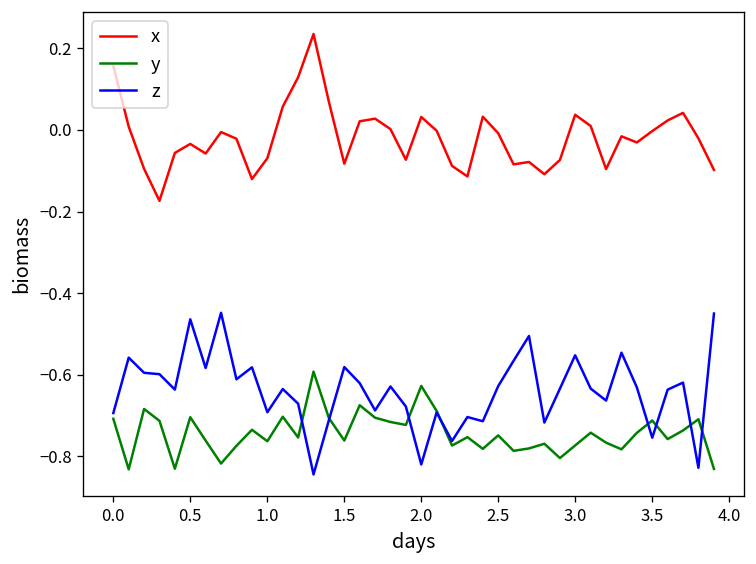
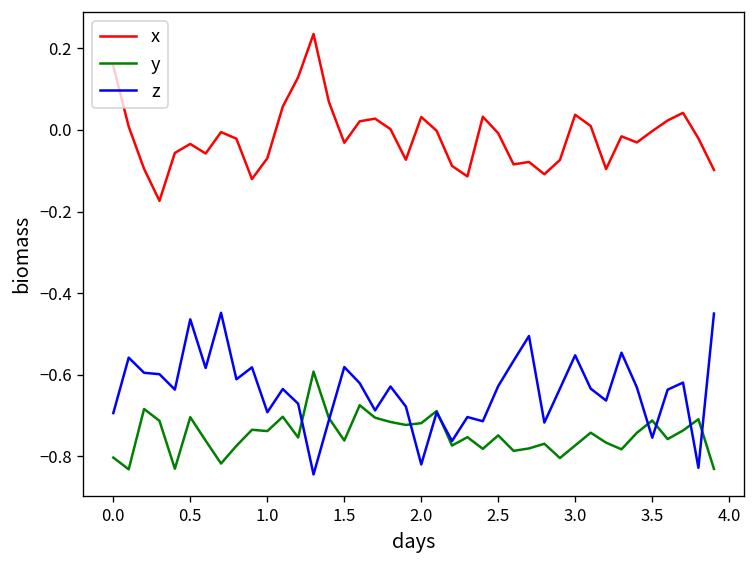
  {
    "x": {
      "0.5": -0.03,
      "1.0": -0.07,
-     "1.5": -0.08,
+     "1.5": -0.03,
      "2.0": 0.03,
      "2.5": -0.01,
      "3.0": 0.04
    },
    "y": {
-     "0.0": -0.71,
+     "0.0": -0.80,
      "0.5": -0.70,
-     "1.0": -0.76,
+     "1.0": -0.74,
      "1.5": -0.76,
-     "2.0": -0.63,
+     "2.0": -0.72,
      "2.5": -0.75,
      "3.0": -0.77
    },
    "z": {
      "0.0": -0.69,
      "0.5": -0.46,
      "1.0": -0.69,
      "1.5": -0.58,
      "2.0": -0.82,
      "2.5": -0.63,
      "3.0": -0.55
    }
  }
